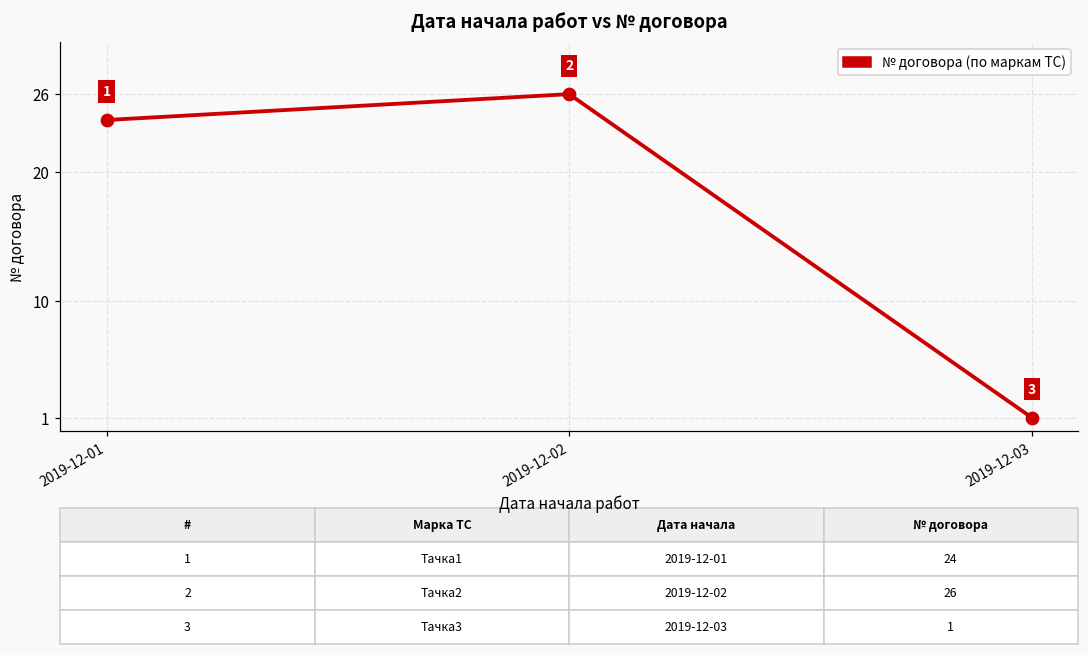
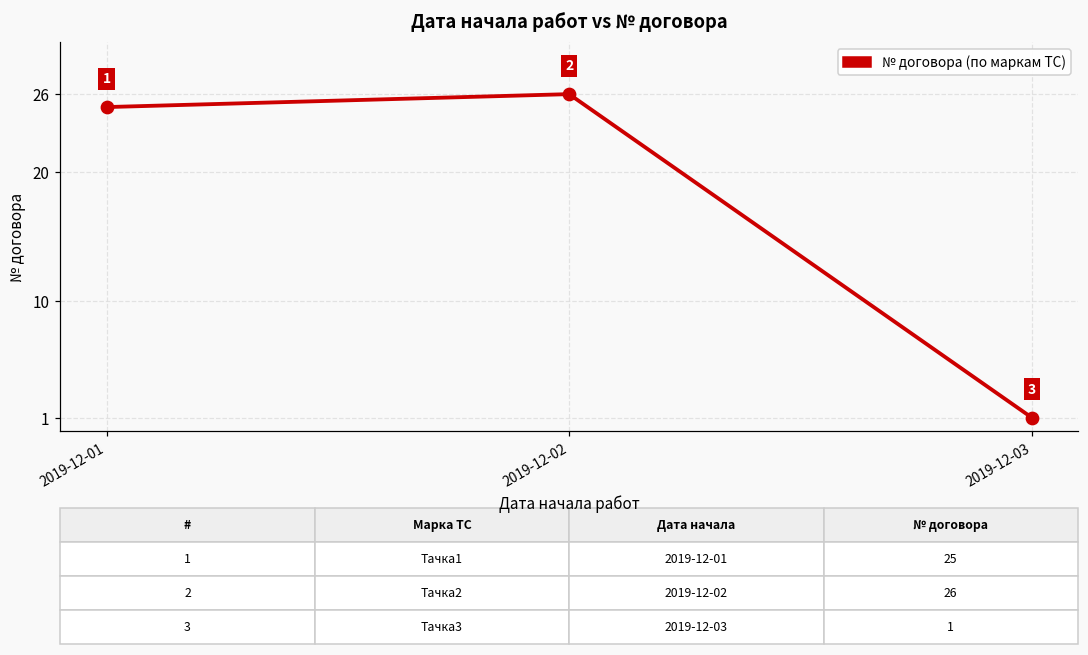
  {
-   "2019-12-01": 24
+   "2019-12-01": 25
  }
